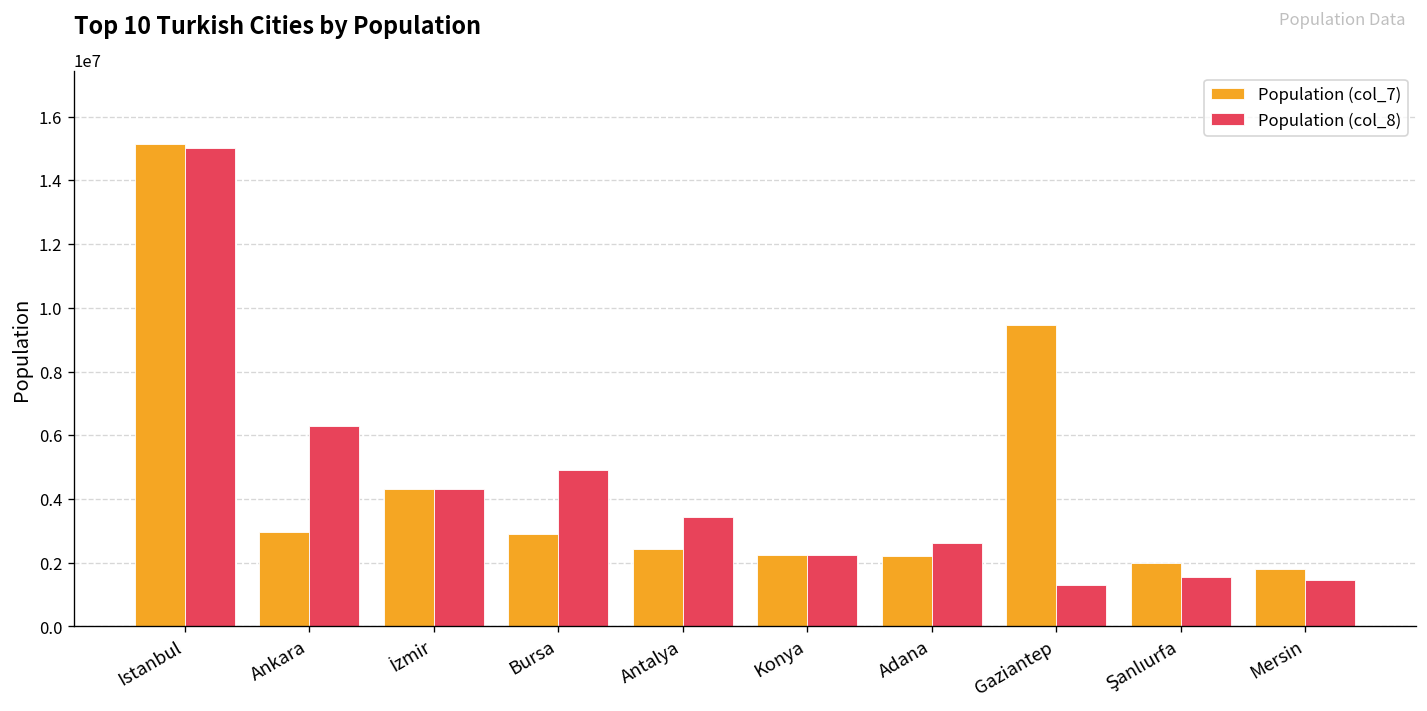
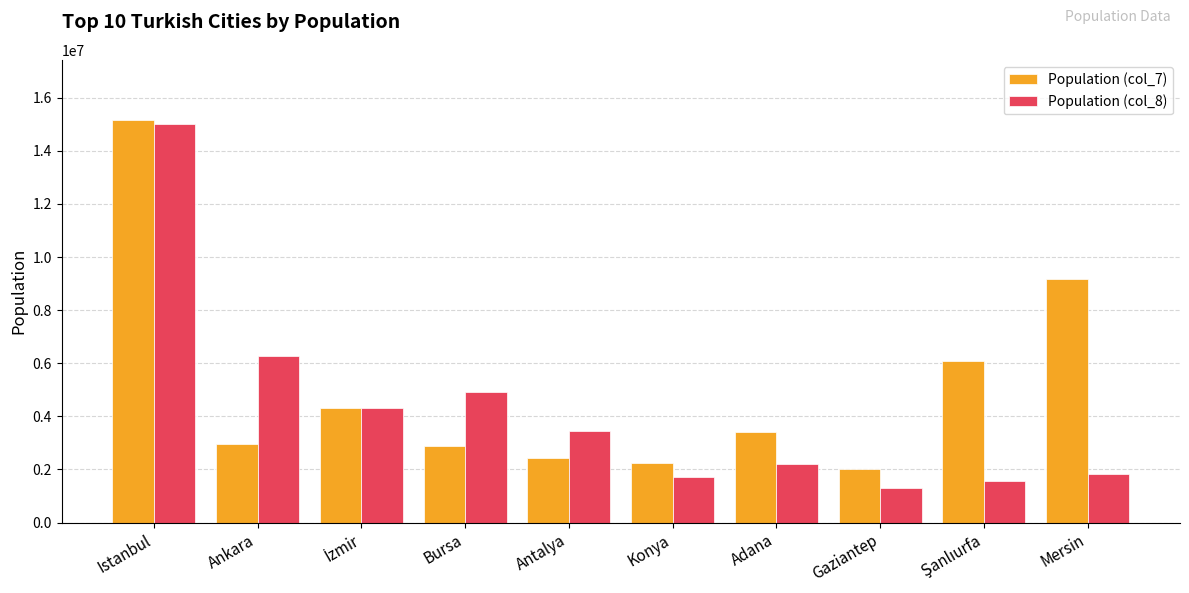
  {
    "Population (col_7)": {
      "Istanbul": 15200000,
      "Ankara": 3000000,
      "İzmir": 4300000,
      "Bursa": 2900000,
      "Antalya": 2400000,
      "Konya": 2200000,
-     "Adana": 2200000,
-     "Gaziantep": 9500000,
-     "Şanlıurfa": 2000000,
-     "Mersin": 1800000
+     "Adana": 3400000,
+     "Gaziantep": 2000000,
+     "Şanlıurfa": 6100000,
+     "Mersin": 9200000
    },
    "Population (col_8)": {
      "Istanbul": 15000000,
      "Ankara": 6300000,
      "İzmir": 4300000,
      "Bursa": 4900000,
      "Antalya": 3400000,
-     "Konya": 2200000,
-     "Adana": 2600000,
+     "Konya": 1700000,
+     "Adana": 2200000,
      "Gaziantep": 1300000,
      "Şanlıurfa": 1600000,
-     "Mersin": 1500000
+     "Mersin": 1800000
    }
  }
